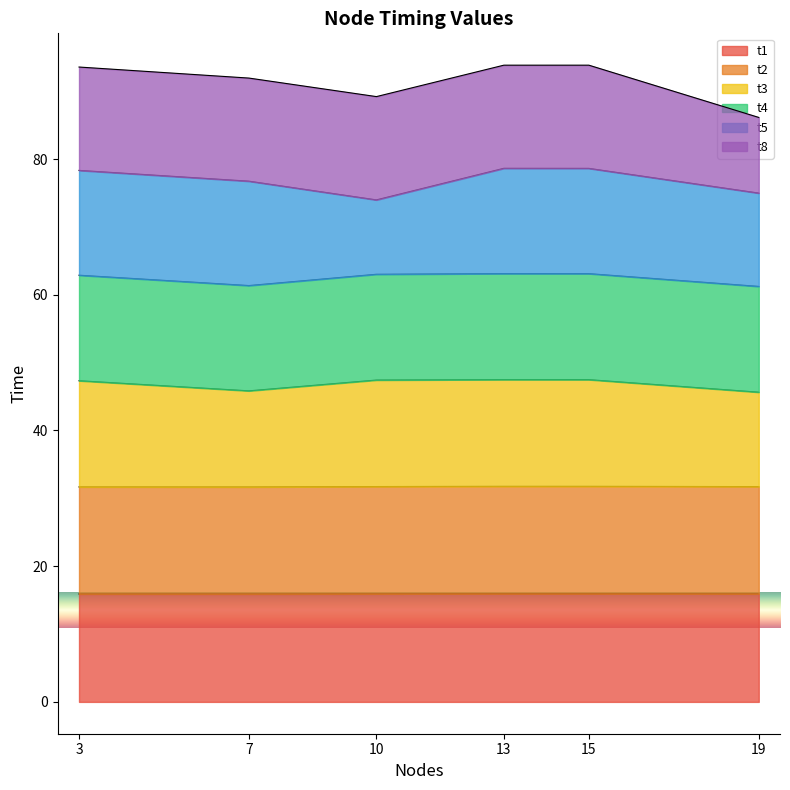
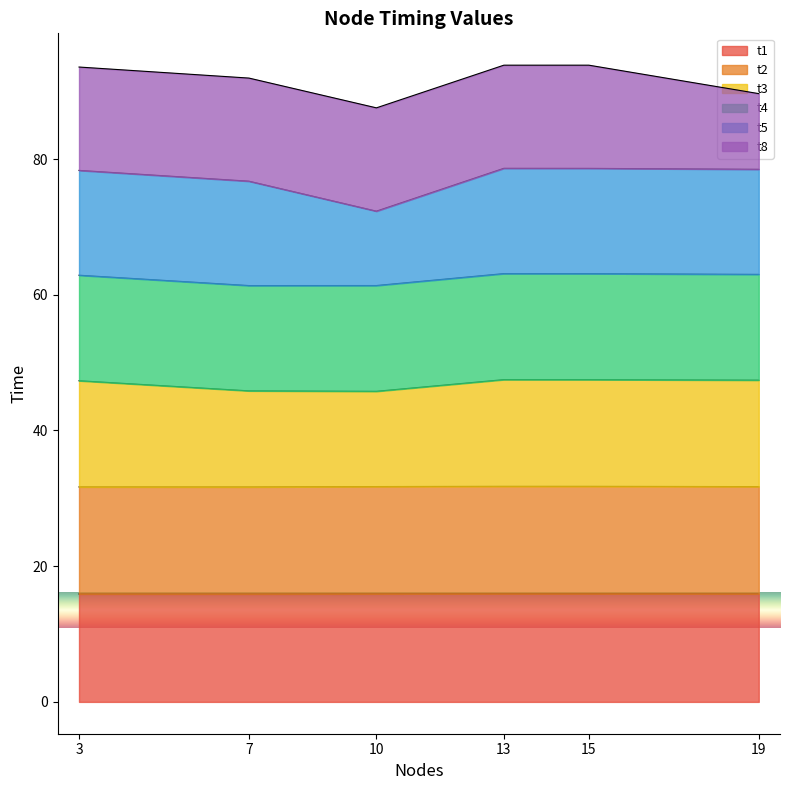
  {
    "t3": {
      "3": 16,
      "7": 14,
-     "10": 16,
+     "10": 14,
      "13": 16,
      "15": 16,
-     "19": 14
+     "19": 16
    },
    "t4": {
      "3": 16,
      "7": 16,
      "10": 16,
      "13": 16,
      "15": 16,
      "19": 16
    },
    "t5": {
      "3": 15,
      "7": 15,
      "10": 11,
      "13": 16,
      "15": 16,
-     "19": 14
+     "19": 15
    },
    "t8": {
      "3": 15,
      "7": 15,
      "10": 15,
      "13": 15,
      "15": 15
    }
  }
